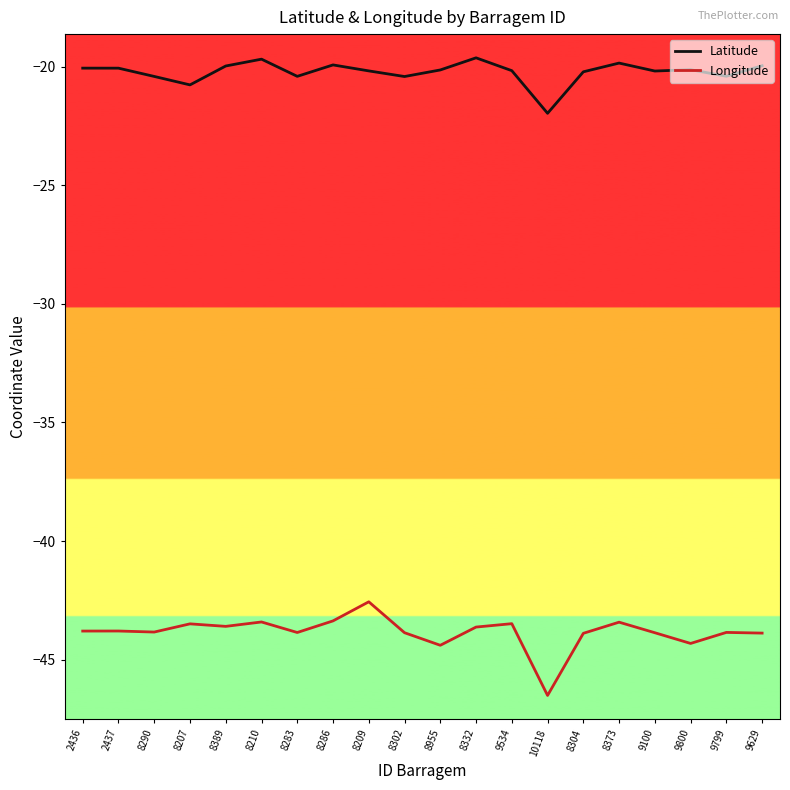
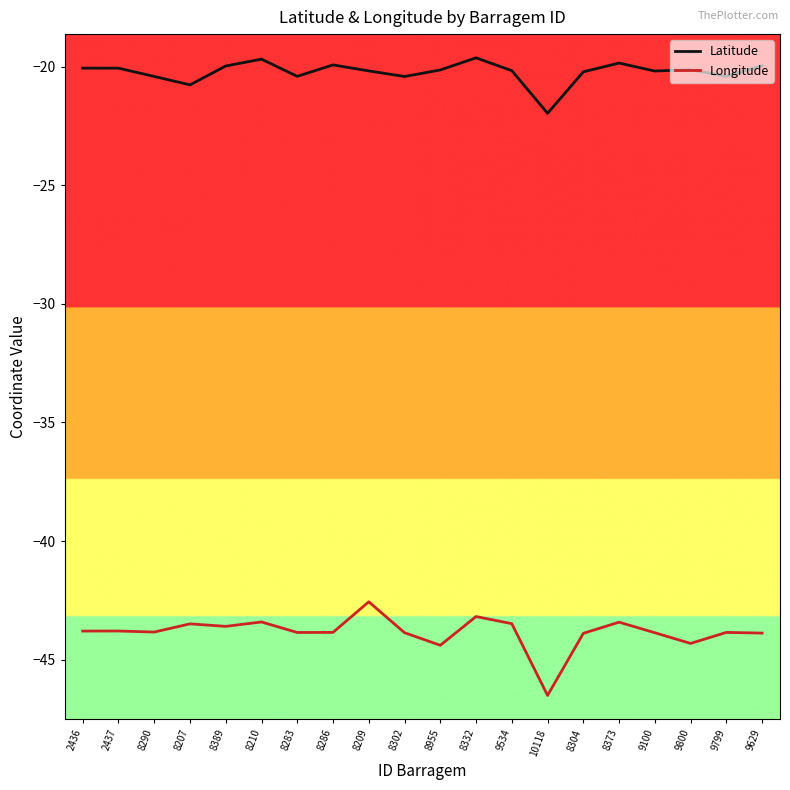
  {
    "Latitude": {
      "2436": -20.1,
      "2437": -20.1,
      "8290": -20.4,
      "8207": -20.8,
      "8389": -20.0,
      "8210": -19.7,
      "8283": -20.4,
      "8286": -19.9,
      "8209": -20.2,
      "8302": -20.4,
      "8955": -20.1,
      "8332": -19.6,
      "9534": -20.2,
      "10118": -22.0,
      "8304": -20.2,
      "8373": -19.8,
      "9100": -20.2
    },
    "Longitude": {
      "2436": -43.8,
      "2437": -43.8,
      "8290": -43.8,
      "8207": -43.5,
      "8389": -43.6,
      "8210": -43.4,
      "8283": -43.9,
-     "8286": -43.4,
+     "8286": -43.9,
      "8209": -42.6,
      "8302": -43.9,
      "8955": -44.4,
-     "8332": -43.6,
+     "8332": -43.2,
      "9534": -43.5,
      "10118": -46.5,
      "8304": -43.9,
      "8373": -43.4,
      "9100": -43.9,
      "9800": -44.3,
      "9799": -43.9,
      "9629": -43.9
    }
  }
